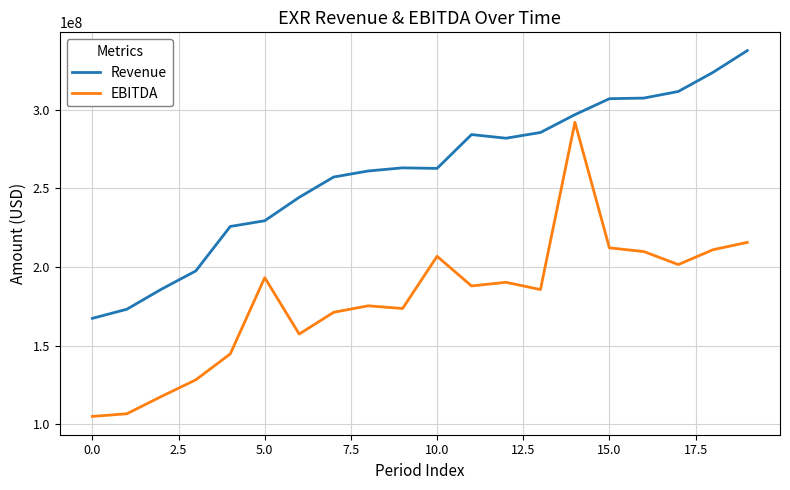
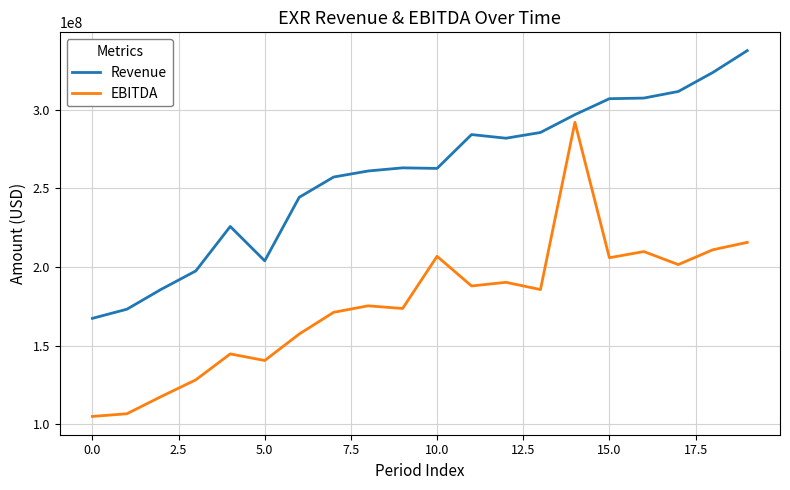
  {
    "Revenue": {
      "0.0": 167000000,
-     "5.0": 229000000,
+     "5.0": 204000000,
      "10.0": 263000000,
      "15.0": 307000000
    },
    "EBITDA": {
      "0.0": 105000000,
-     "5.0": 193000000,
+     "5.0": 141000000,
      "10.0": 207000000,
-     "15.0": 212000000
+     "15.0": 206000000
    }
  }
